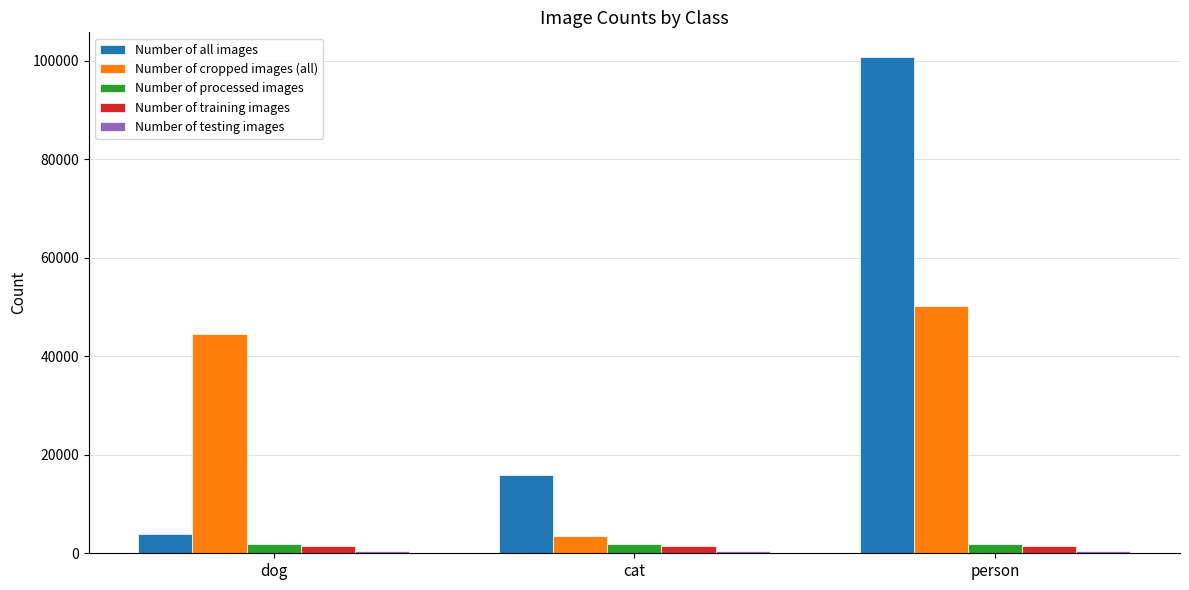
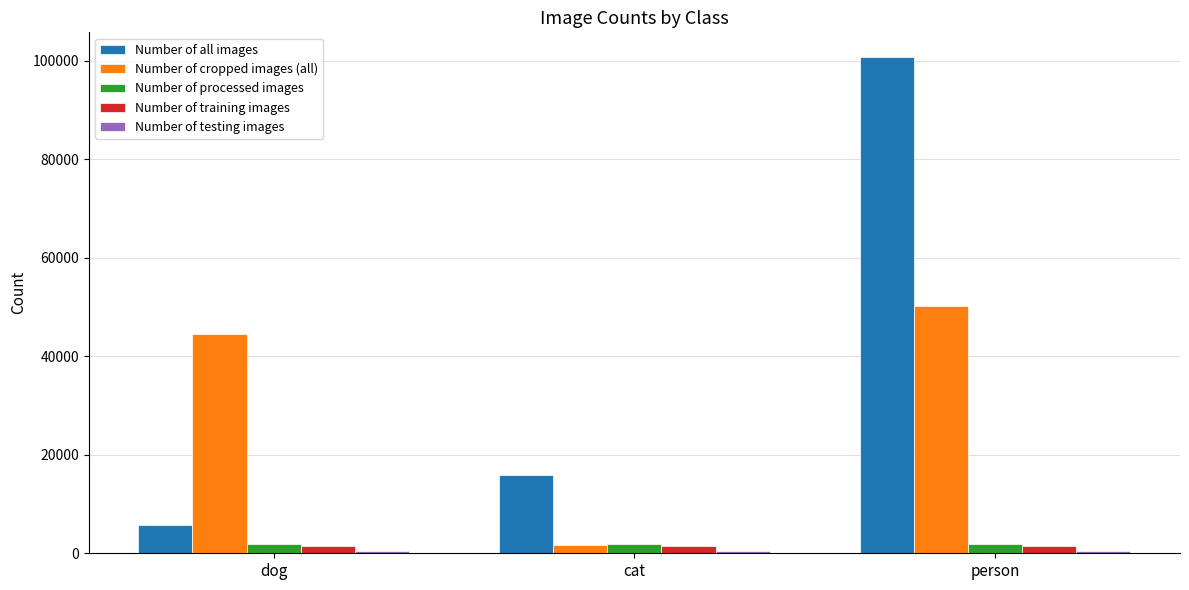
  {
    "Number of all images": {
-     "dog": 4000,
+     "dog": 6000,
      "cat": 16000,
      "person": 101000
    },
    "Number of cropped images (all)": {
      "dog": 44000,
-     "cat": 3000,
+     "cat": 2000,
      "person": 50000
    },
    "Number of processed images": {
      "dog": 2000,
      "cat": 2000,
      "person": 2000
    },
    "Number of training images": {
      "dog": 1000,
      "cat": 1000,
      "person": 1000
    }
  }
